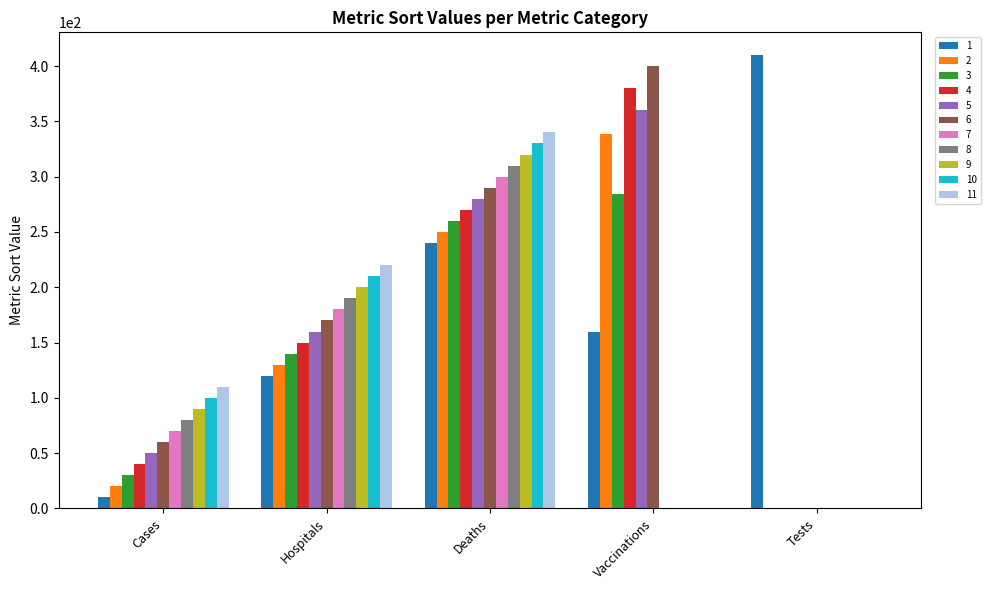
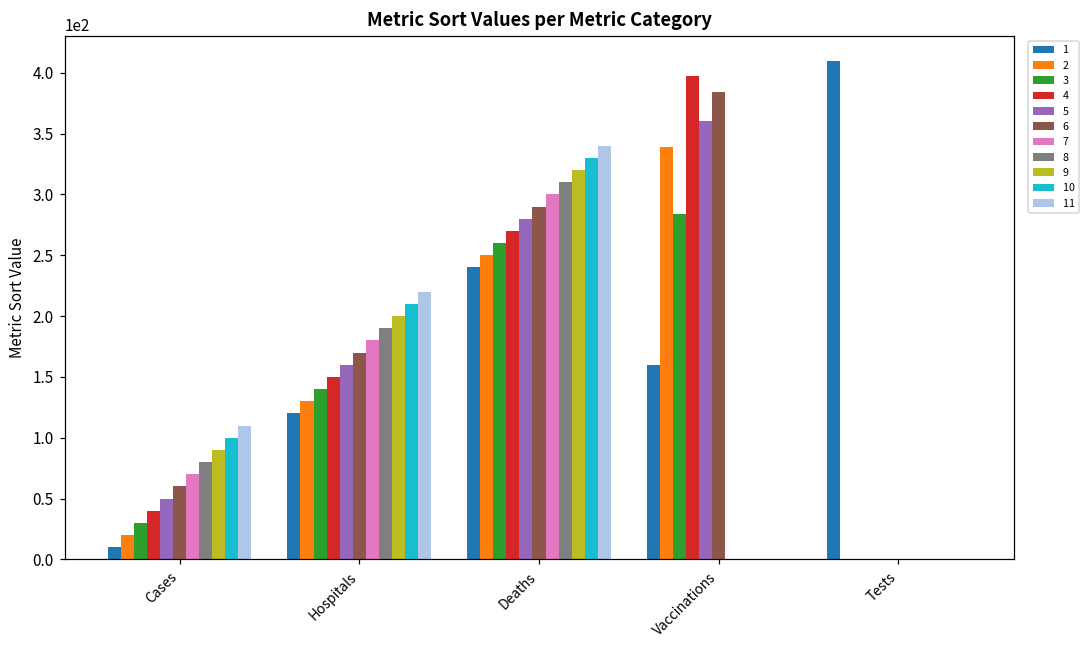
  {
    "1": {
      "Cases": 10,
      "Hospitals": 120,
      "Deaths": 240,
      "Vaccinations": 160,
      "Tests": 410
    },
    "2": {
      "Cases": 20,
      "Hospitals": 130,
      "Deaths": 250,
      "Vaccinations": 339,
      "Tests": 0
    },
    "3": {
      "Cases": 30,
      "Hospitals": 140,
      "Deaths": 260,
      "Vaccinations": 284,
      "Tests": 0
    },
    "4": {
      "Cases": 40,
      "Hospitals": 150,
      "Deaths": 270,
-     "Vaccinations": 380,
+     "Vaccinations": 397,
      "Tests": 0
    },
    "5": {
      "Cases": 50,
      "Hospitals": 160,
      "Deaths": 280,
      "Vaccinations": 360,
      "Tests": 0
    },
    "6": {
      "Cases": 60,
      "Hospitals": 170,
      "Deaths": 290,
-     "Vaccinations": 400,
+     "Vaccinations": 384,
      "Tests": 0
    },
    "7": {
      "Cases": 70,
      "Hospitals": 180,
      "Deaths": 300,
      "Vaccinations": 0,
      "Tests": 0
    },
    "8": {
      "Cases": 80,
      "Hospitals": 190,
      "Deaths": 310,
      "Vaccinations": 0,
      "Tests": 0
    },
    "9": {
      "Cases": 90,
      "Hospitals": 200,
      "Deaths": 320,
      "Vaccinations": 0,
      "Tests": 0
    },
    "10": {
      "Cases": 100,
      "Hospitals": 210,
      "Deaths": 330,
      "Vaccinations": 0,
      "Tests": 0
    },
    "11": {
      "Cases": 110,
      "Hospitals": 220,
      "Deaths": 340,
      "Vaccinations": 0,
      "Tests": 0
    }
  }
